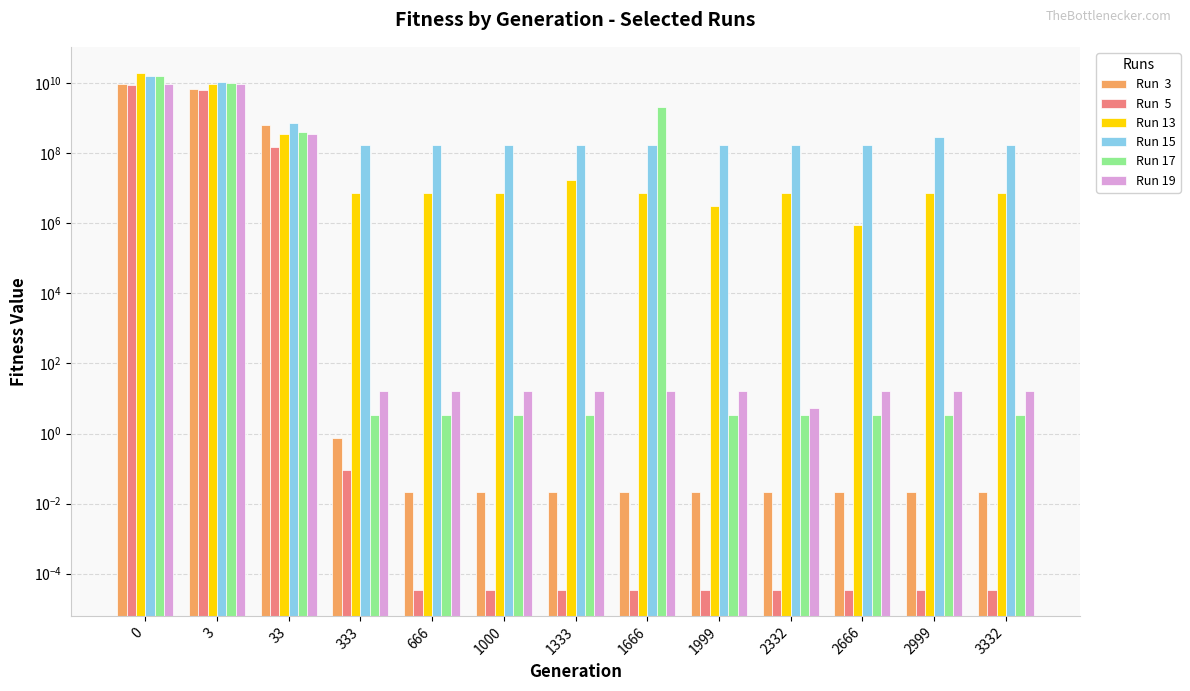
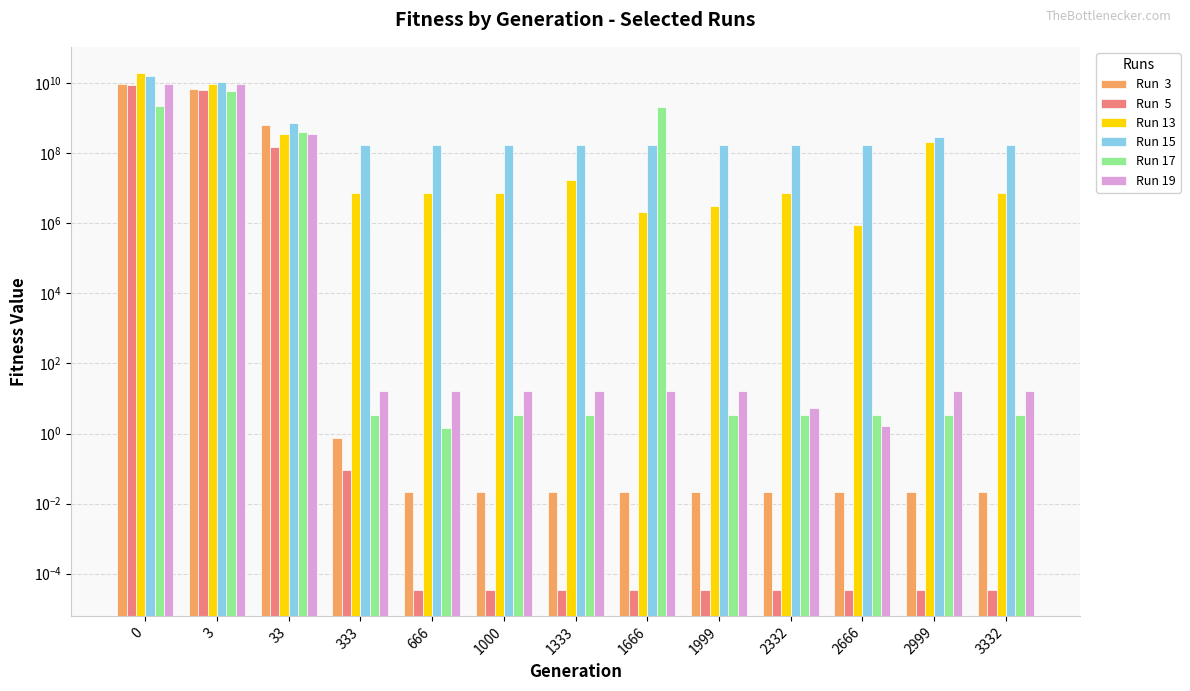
  {
    "Run 13": {
      "0": 20000000000,
      "3": 9000000000,
      "33": 400000000,
      "333": 7000000,
      "666": 7000000,
      "1000": 7000000,
      "1333": 20000000,
-     "1666": 7000000,
+     "1666": 2000000,
      "1999": 3000000,
      "2332": 7000000,
      "2666": 900000,
-     "2999": 7000000,
+     "2999": 200000000,
      "3332": 7000000
    },
    "Run 15": {
      "0": 20000000000,
      "3": 11000000000,
      "33": 700000000,
      "333": 200000000,
      "666": 200000000,
      "1000": 200000000,
      "1333": 200000000,
      "1666": 200000000,
      "1999": 200000000,
      "2332": 200000000,
      "2666": 200000000,
      "2999": 300000000,
      "3332": 200000000
    },
    "Run 17": {
-     "0": 20000000000,
-     "3": 10000000000,
+     "0": 2000000000,
+     "3": 6000000000,
      "33": 400000000,
      "333": 3,
-     "666": 3,
+     "666": 1.5,
      "1000": 3,
      "1333": 3,
      "1666": 2000000000,
      "1999": 3,
      "2332": 3,
      "2666": 3,
      "2999": 3,
      "3332": 3
    },
    "Run 19": {
      "0": 10000000000,
      "3": 10000000000,
      "33": 300000000,
      "333": 20,
      "666": 20,
      "1000": 20,
      "1333": 20,
      "1666": 20,
      "1999": 20,
      "2332": 5,
-     "2666": 20,
+     "2666": 2,
      "2999": 20,
      "3332": 20
    }
  }
